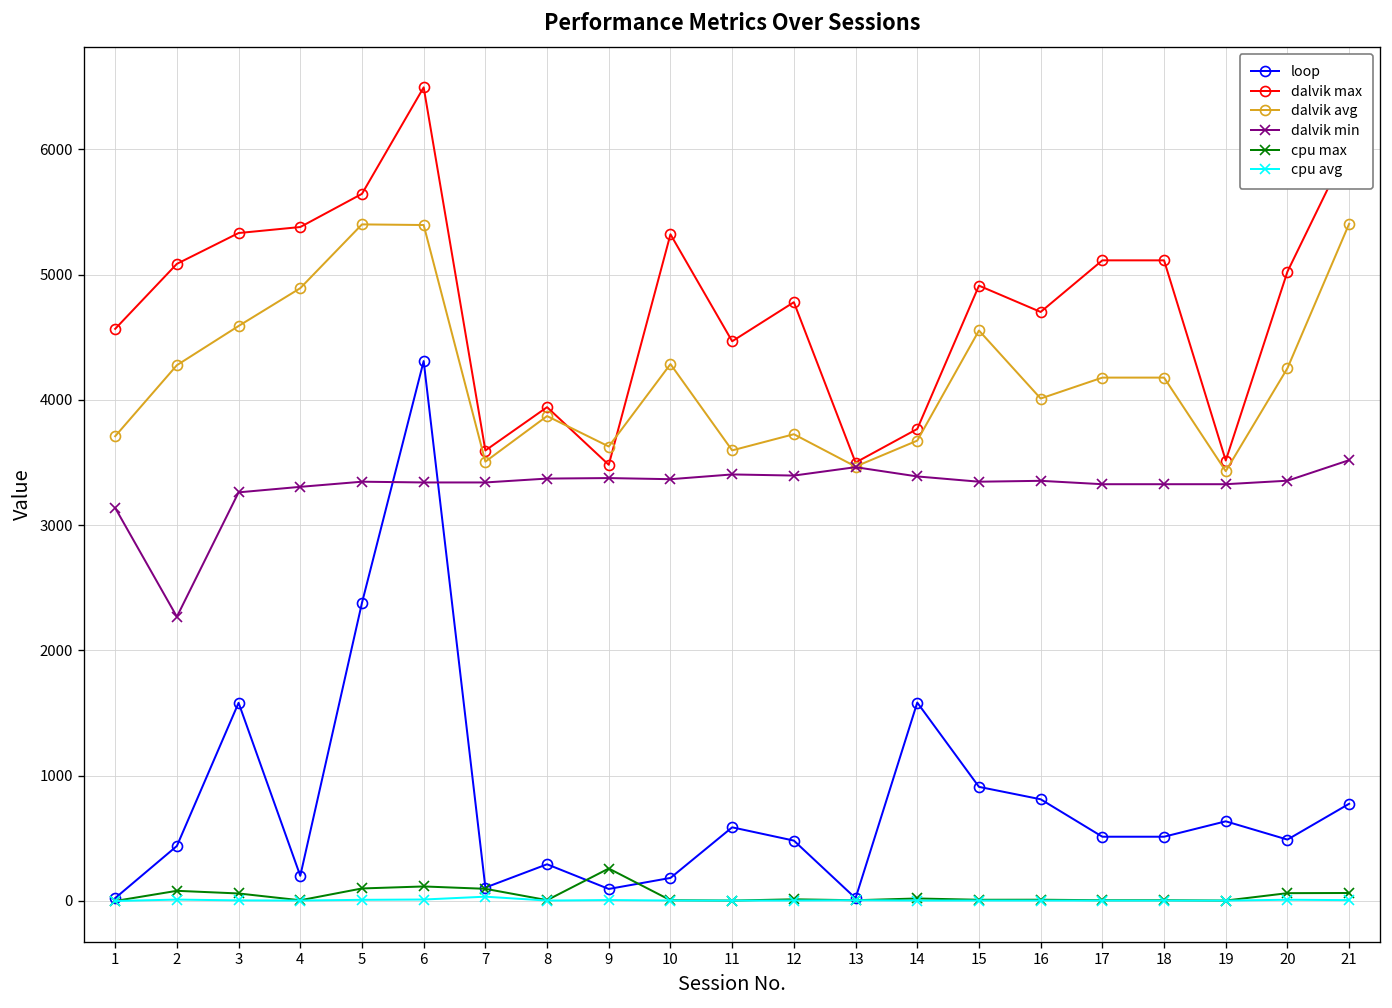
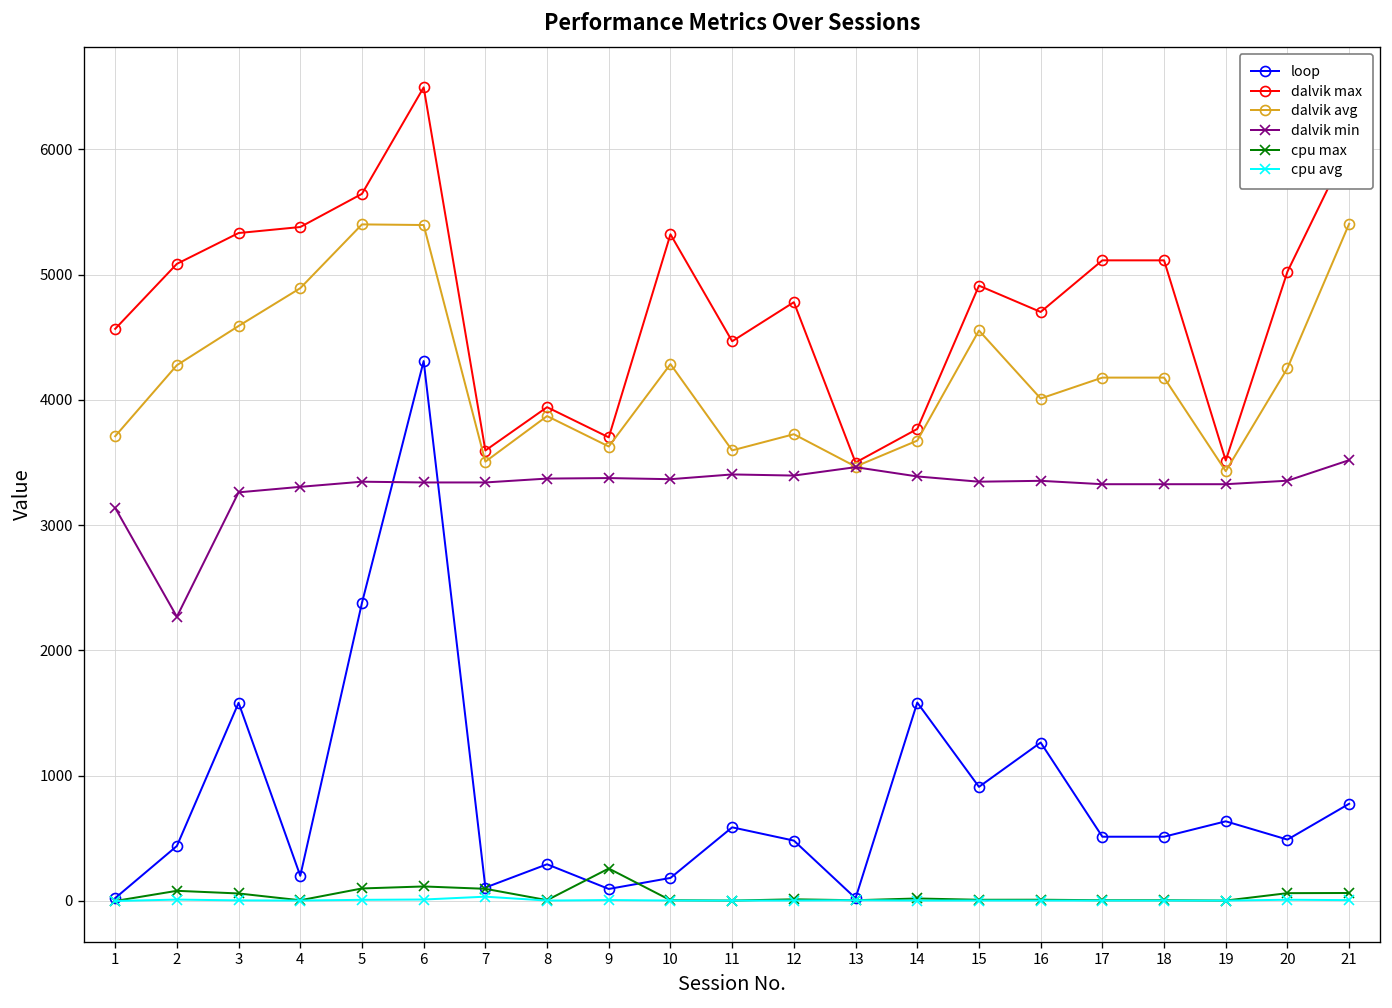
  {
    "loop": {
      "2": 440,
      "3": 1580,
      "4": 200,
      "5": 2380,
      "6": 4310,
      "8": 290,
      "9": 100,
      "10": 180,
      "11": 590,
      "12": 480,
      "14": 1580,
      "15": 910,
-     "16": 810,
+     "16": 1270,
      "17": 510,
      "18": 510,
      "19": 640,
      "20": 490,
      "21": 780
    },
    "dalvik max": {
      "1": 4570,
      "2": 5090,
      "3": 5330,
      "4": 5380,
      "5": 5650,
      "6": 6500,
      "7": 3600,
      "8": 3940,
-     "9": 3480,
+     "9": 3700,
      "10": 5320,
      "11": 4470,
      "12": 4780,
      "13": 3500,
      "14": 3770,
      "15": 4910,
      "16": 4700,
      "17": 5110,
      "18": 5110,
      "19": 3520,
      "20": 5020
    },
    "dalvik avg": {
      "1": 3710,
      "2": 4280,
      "3": 4590,
      "4": 4890,
      "5": 5400,
      "6": 5400,
      "7": 3510,
      "8": 3870,
      "9": 3630,
      "10": 4290,
      "11": 3600,
      "12": 3730,
      "14": 3680,
      "15": 4550,
      "16": 4010,
      "17": 4180,
      "18": 4180,
      "19": 3430,
      "20": 4250,
      "21": 5410
    },
    "dalvik min": {
      "1": 3140,
      "2": 2270,
      "3": 3260,
      "4": 3310,
      "5": 3350,
      "6": 3340,
      "7": 3340,
      "8": 3370,
      "9": 3380,
      "10": 3370,
      "11": 3410,
      "12": 3400,
      "14": 3390,
      "15": 3350,
      "16": 3350,
      "17": 3330,
      "18": 3330,
      "19": 3330,
      "20": 3360,
      "21": 3520
    },
    "cpu max": {
      "2": 80,
      "3": 60,
      "5": 100,
      "6": 120,
      "9": 260,
      "20": 60,
      "21": 60
    },
    "cpu avg": {
      "2": 10,
      "3": 0,
      "5": 10,
      "6": 10,
      "7": 30,
      "9": 10,
      "20": 10,
      "21": 10
    }
  }
